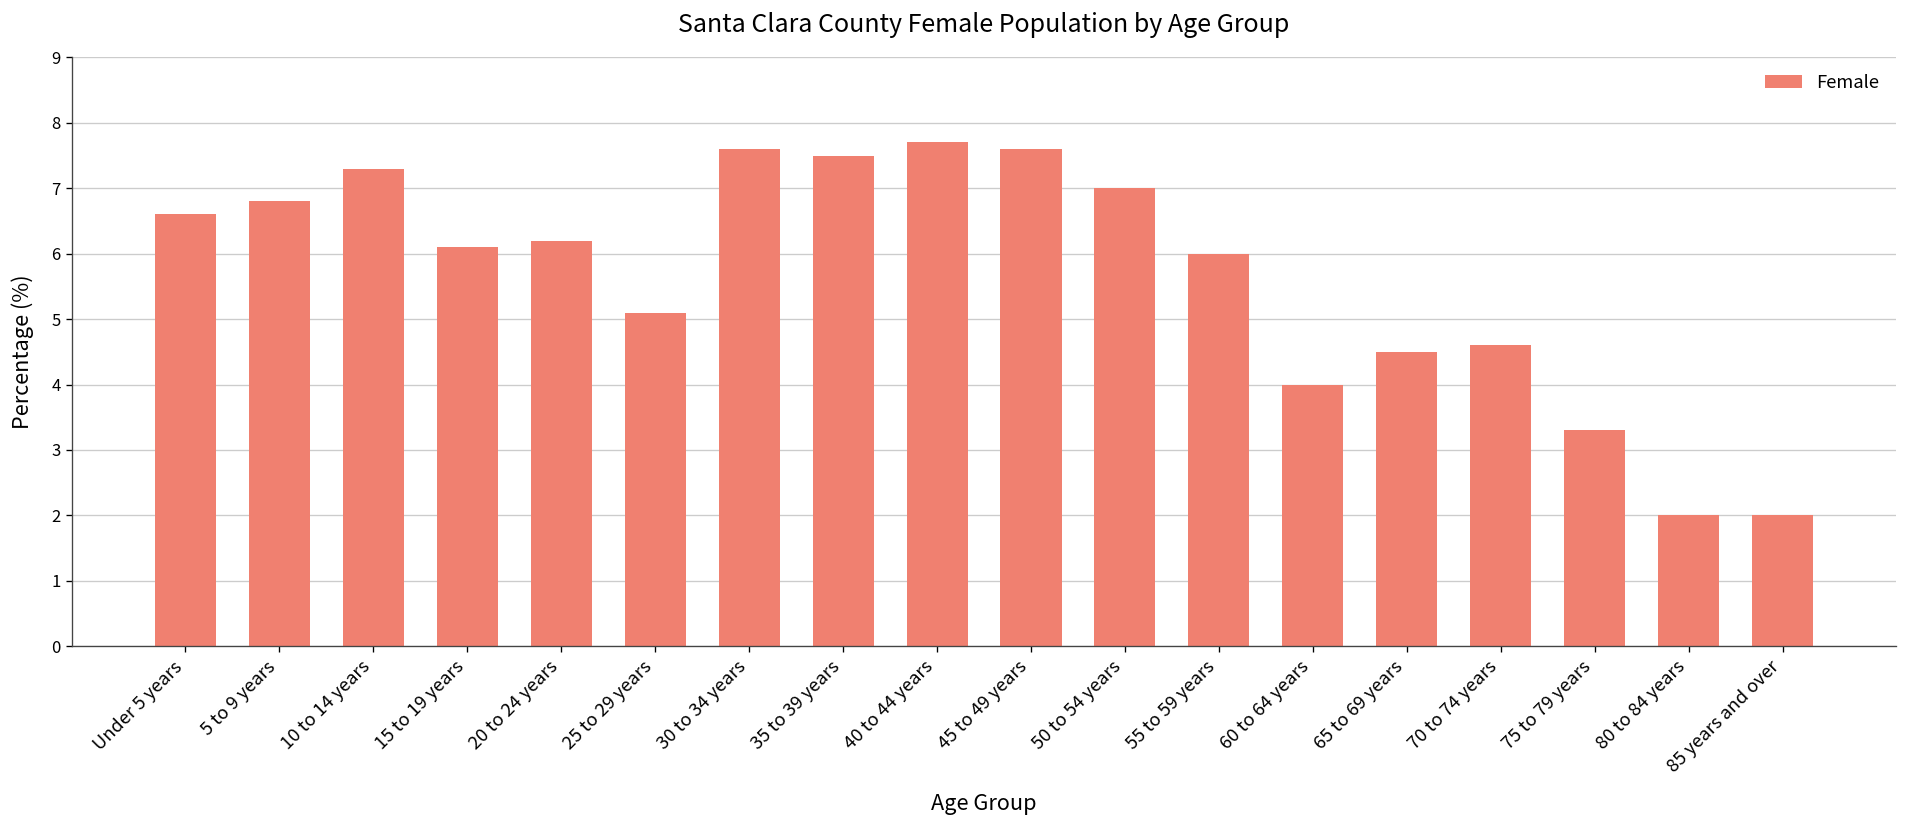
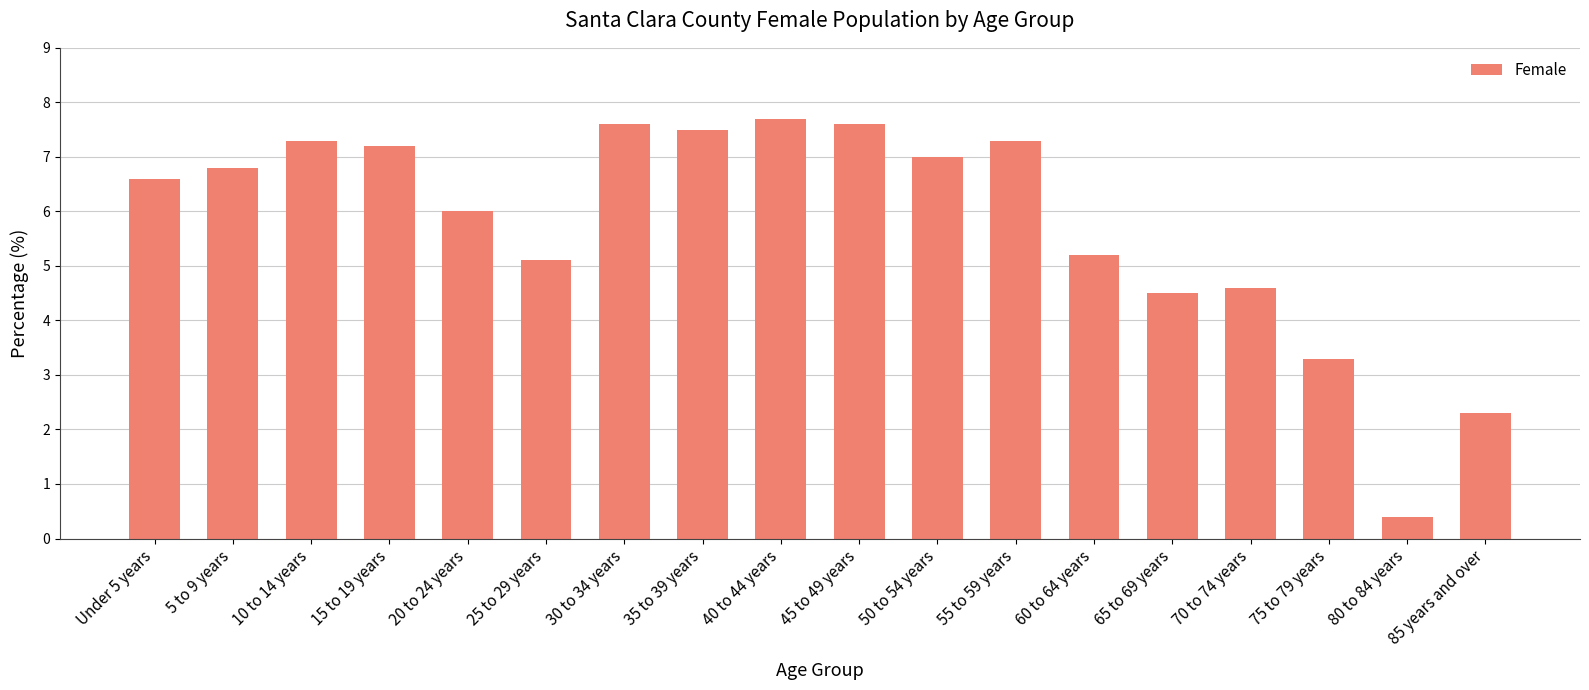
  {
    "Under 5 years": 6.6,
    "5 to 9 years": 6.8,
    "10 to 14 years": 7.3,
-   "15 to 19 years": 6.1,
-   "20 to 24 years": 6.2,
+   "15 to 19 years": 7.2,
+   "20 to 24 years": 6.0,
    "25 to 29 years": 5.1,
    "30 to 34 years": 7.6,
    "35 to 39 years": 7.5,
    "40 to 44 years": 7.7,
    "45 to 49 years": 7.6,
    "50 to 54 years": 7.0,
-   "55 to 59 years": 6.0,
-   "60 to 64 years": 4.0,
+   "55 to 59 years": 7.3,
+   "60 to 64 years": 5.2,
    "65 to 69 years": 4.5,
    "70 to 74 years": 4.6,
    "75 to 79 years": 3.3,
-   "80 to 84 years": 2.0,
-   "85 years and over": 2.0
+   "80 to 84 years": 0.4,
+   "85 years and over": 2.3
  }
